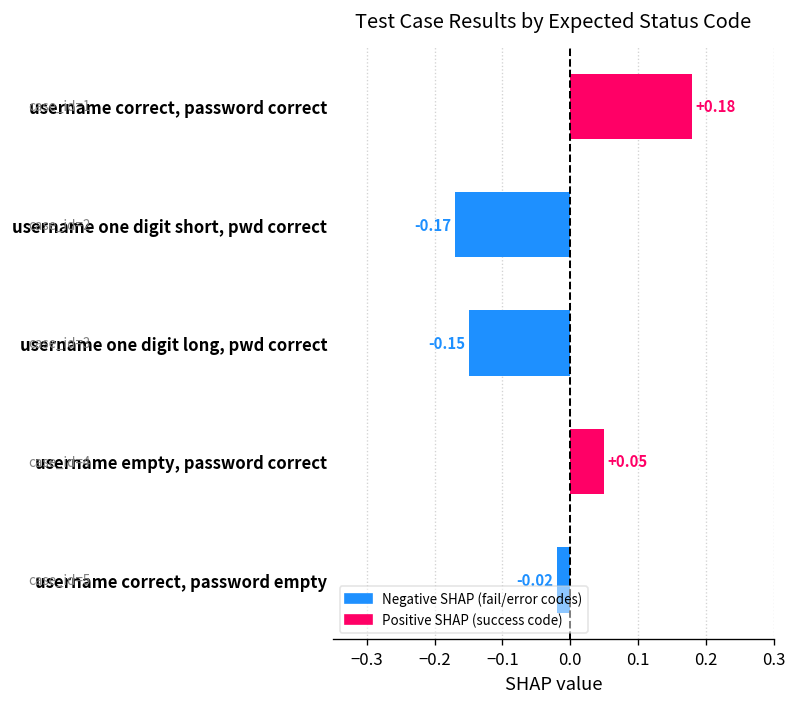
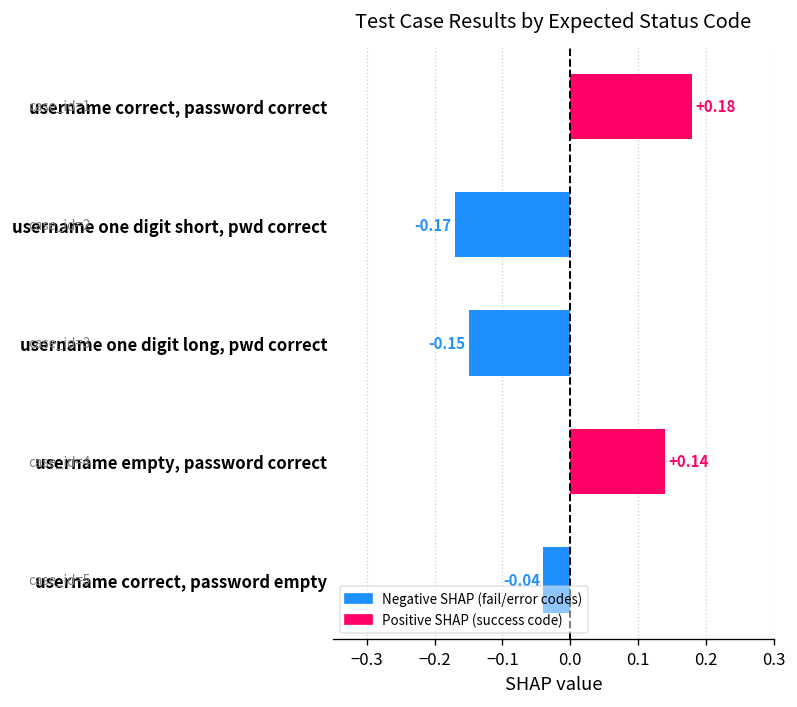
  {
    "username correct, password correct": "+0.18",
    "username one digit short, pwd correct": "-0.17",
    "username one digit long, pwd correct": "-0.15",
-   "username empty, password correct": "+0.05",
-   "username correct, password empty": "-0.02"
+   "username empty, password correct": "+0.14",
+   "username correct, password empty": "-0.04"
  }
